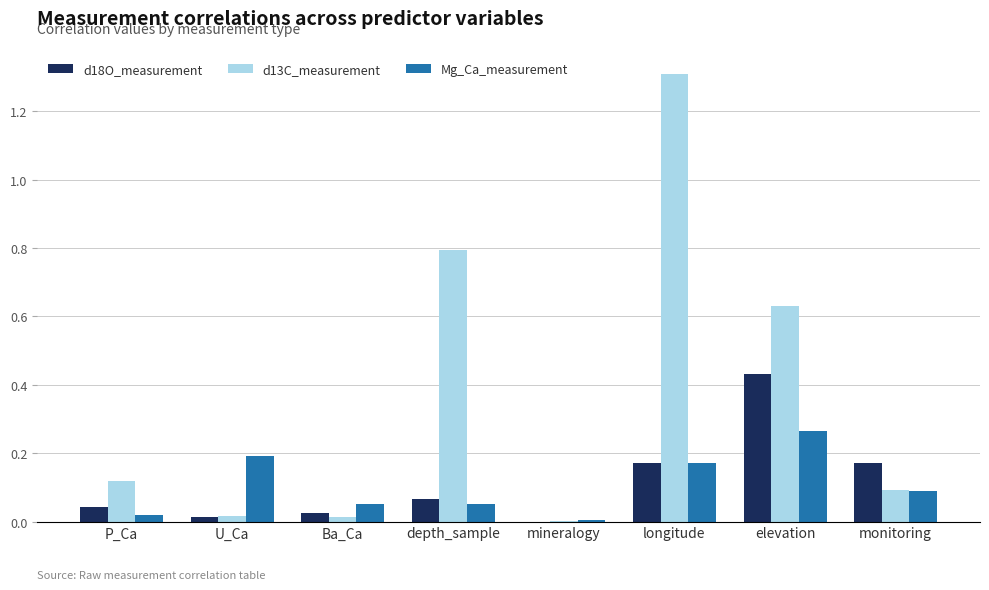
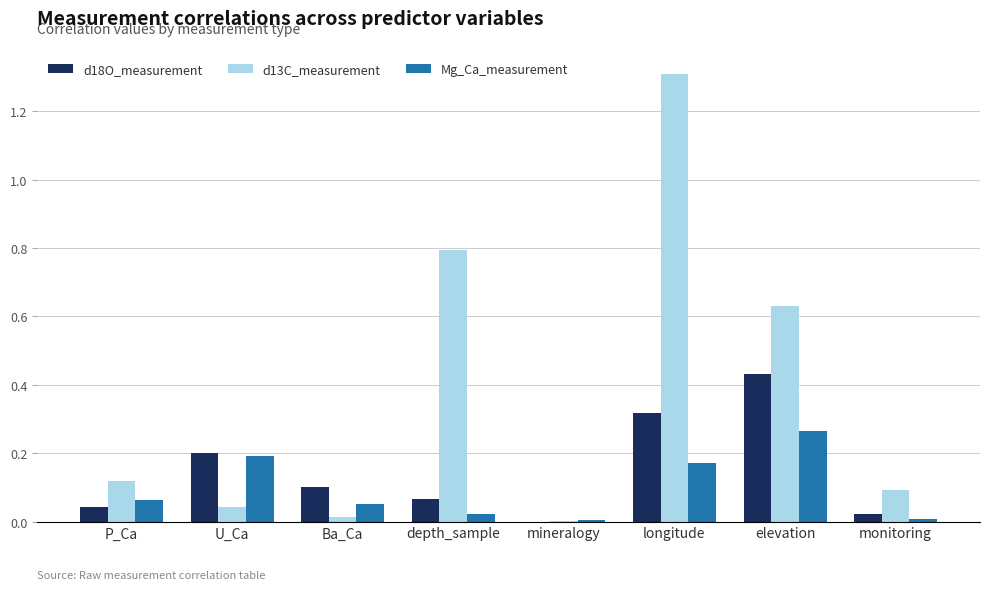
  {
    "d18O_measurement": {
      "P_Ca": 0.04,
-     "U_Ca": 0.01,
-     "Ba_Ca": 0.02,
+     "U_Ca": 0.20,
+     "Ba_Ca": 0.10,
      "depth_sample": 0.07,
-     "longitude": 0.17,
+     "longitude": 0.32,
      "elevation": 0.43,
-     "monitoring": 0.17
+     "monitoring": 0.02
    },
    "d13C_measurement": {
      "P_Ca": 0.12,
-     "U_Ca": 0.02,
+     "U_Ca": 0.04,
      "Ba_Ca": 0.01,
      "depth_sample": 0.79,
      "longitude": 1.31,
      "elevation": 0.63,
      "monitoring": 0.09
    },
    "Mg_Ca_measurement": {
-     "P_Ca": 0.02,
+     "P_Ca": 0.06,
      "U_Ca": 0.19,
      "Ba_Ca": 0.05,
-     "depth_sample": 0.05,
+     "depth_sample": 0.02,
      "longitude": 0.17,
      "elevation": 0.27,
-     "monitoring": 0.09
+     "monitoring": 0.01
    }
  }
